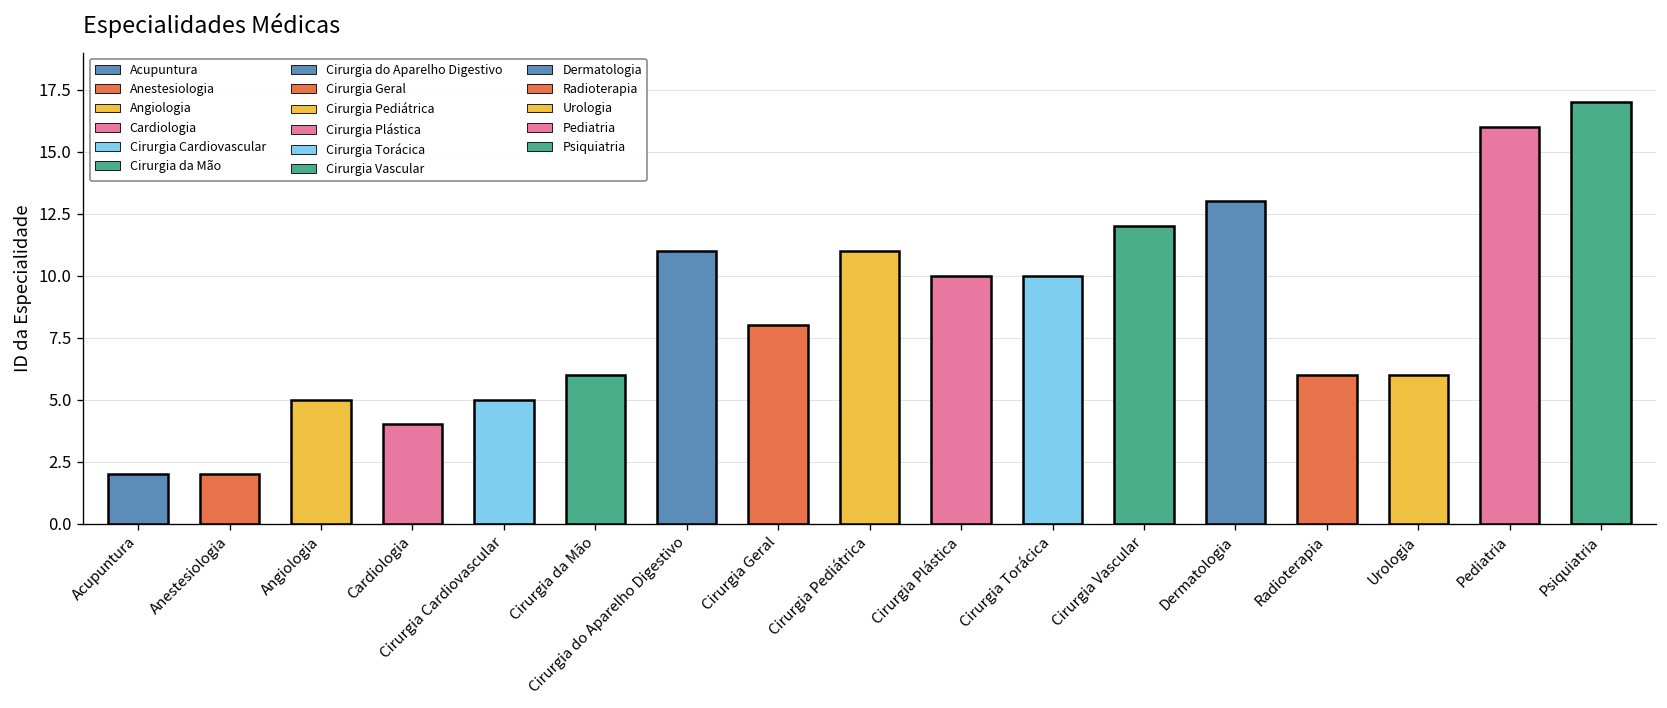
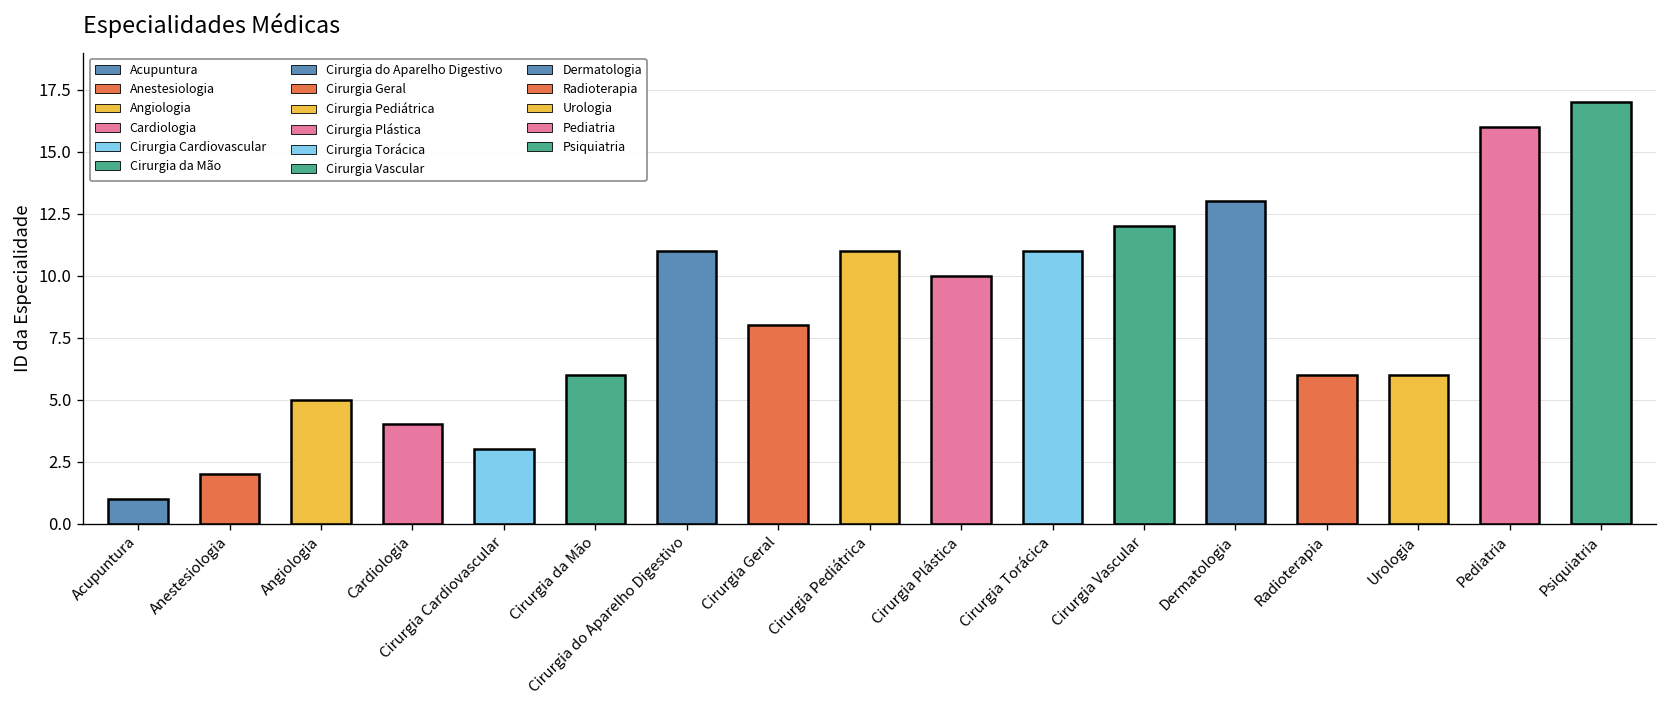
  {
-   "Acupuntura": 2,
+   "Acupuntura": 1,
    "Anestesiologia": 2,
    "Angiologia": 5,
    "Cardiologia": 4,
-   "Cirurgia Cardiovascular": 5,
+   "Cirurgia Cardiovascular": 3,
    "Cirurgia da Mão": 6,
    "Cirurgia do Aparelho Digestivo": 11,
    "Cirurgia Geral": 8,
    "Cirurgia Pediátrica": 11,
    "Cirurgia Plástica": 10,
-   "Cirurgia Torácica": 10,
+   "Cirurgia Torácica": 11,
    "Cirurgia Vascular": 12,
    "Dermatologia": 13,
    "Radioterapia": 6,
    "Urologia": 6,
    "Pediatria": 16,
    "Psiquiatria": 17
  }
